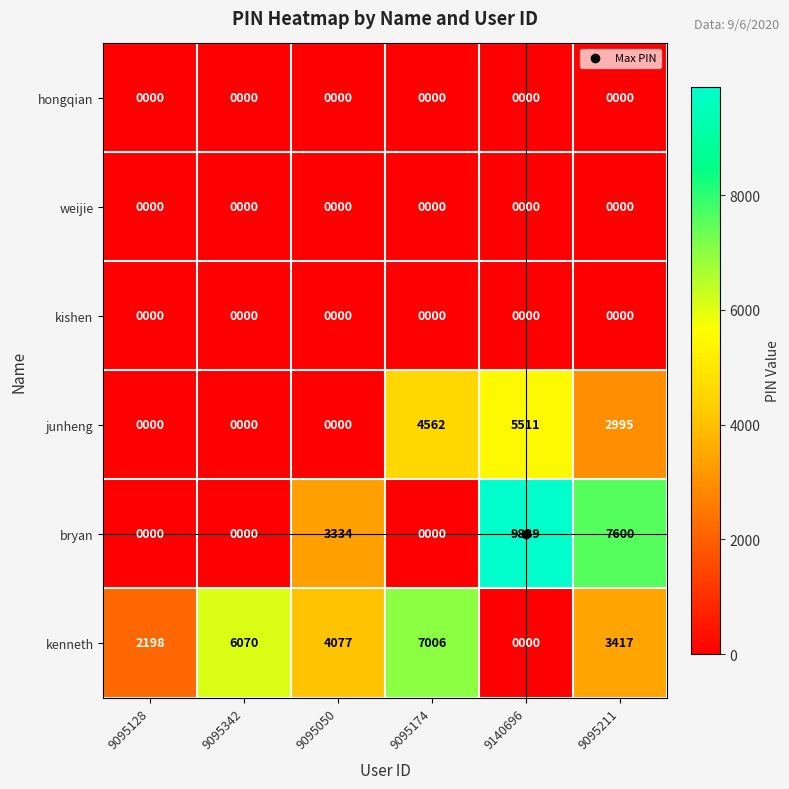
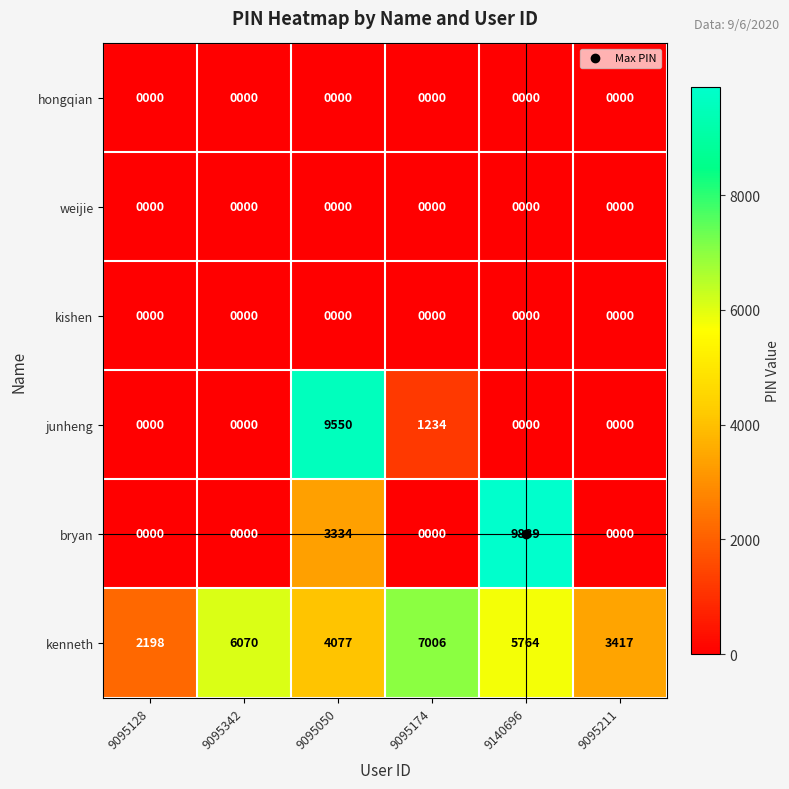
  {
    "hongqian": {
      "9095128": "0000",
      "9095342": "0000",
      "9095050": "0000",
      "9095174": "0000",
      "9140696": "0000",
      "9095211": "0000"
    },
    "weijie": {
      "9095128": "0000",
      "9095342": "0000",
      "9095050": "0000",
      "9095174": "0000",
      "9140696": "0000",
      "9095211": "0000"
    },
    "kishen": {
      "9095128": "0000",
      "9095342": "0000",
      "9095050": "0000",
      "9095174": "0000",
      "9140696": "0000",
      "9095211": "0000"
    },
    "junheng": {
      "9095128": "0000",
      "9095342": "0000",
-     "9095050": "0000",
-     "9095174": "4562",
-     "9140696": "5511",
-     "9095211": "2995"
+     "9095050": "9550",
+     "9095174": "1234",
+     "9140696": "0000",
+     "9095211": "0000"
    },
    "bryan": {
      "9095128": "0000",
      "9095342": "0000",
      "9095050": "3334",
      "9095174": "0000",
-     "9095211": "7600"
+     "9095211": "0000"
    },
    "kenneth": {
      "9095128": "2198",
      "9095342": "6070",
      "9095050": "4077",
      "9095174": "7006",
-     "9140696": "0000",
+     "9140696": "5764",
      "9095211": "3417"
    }
  }
